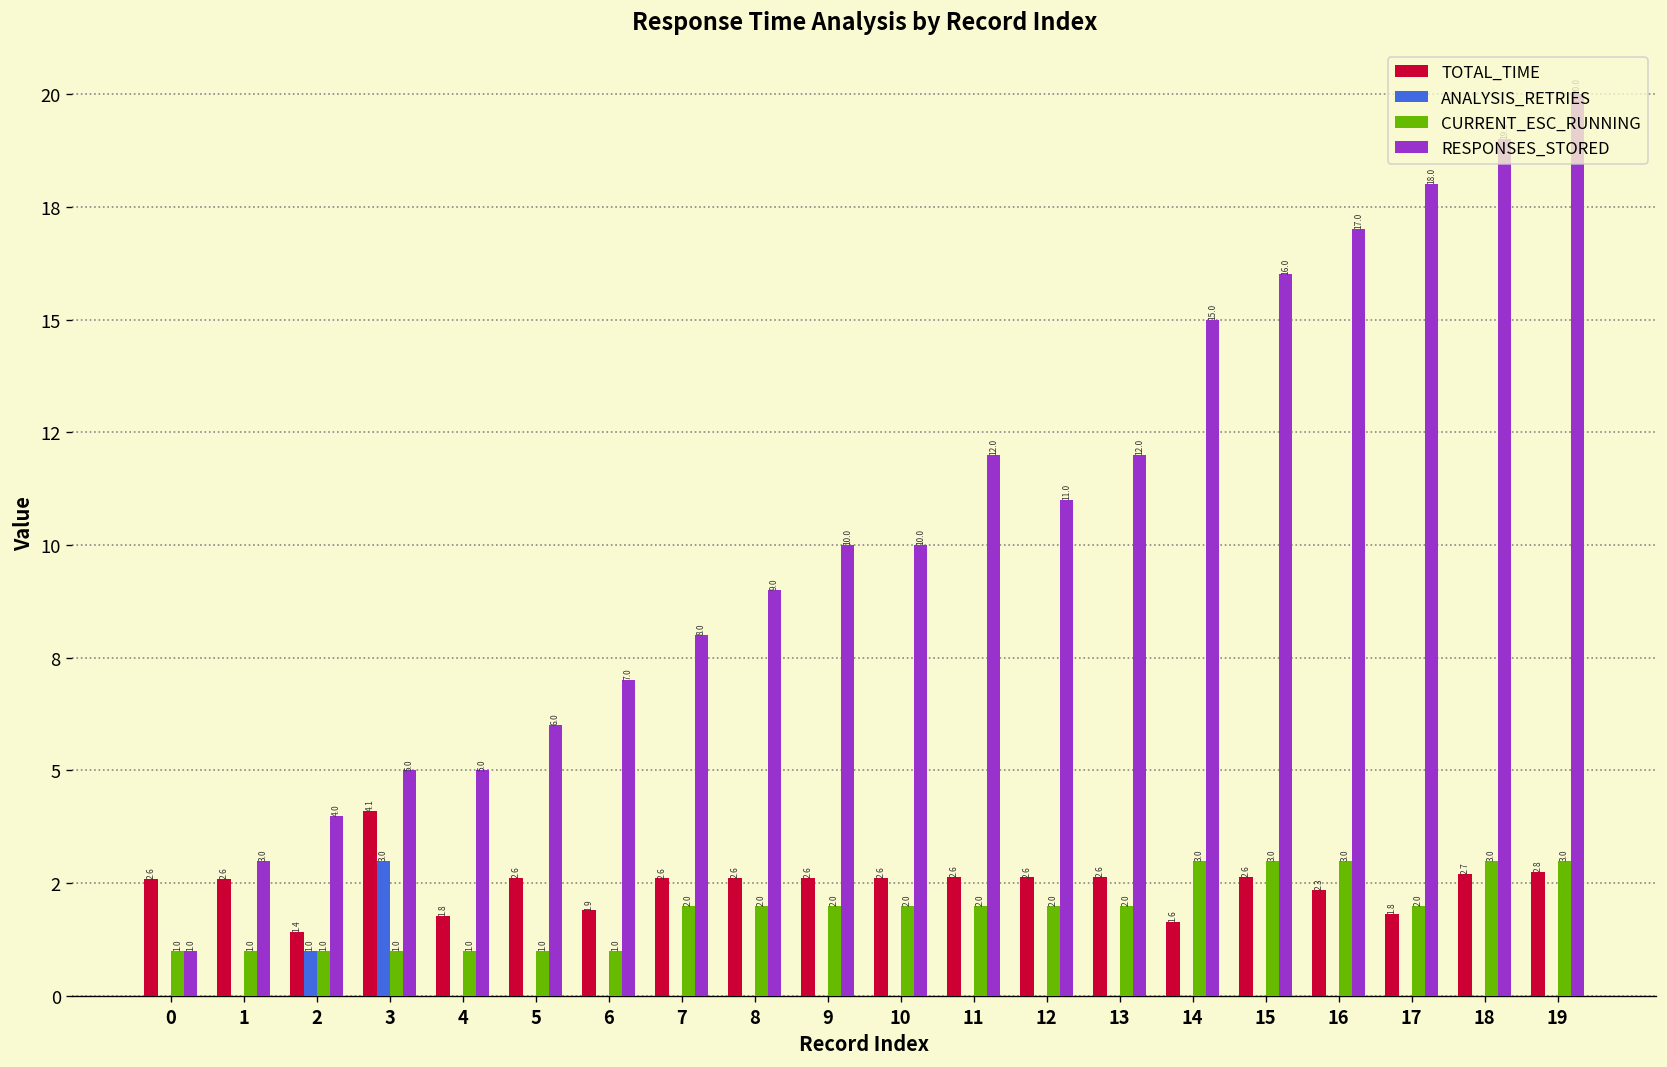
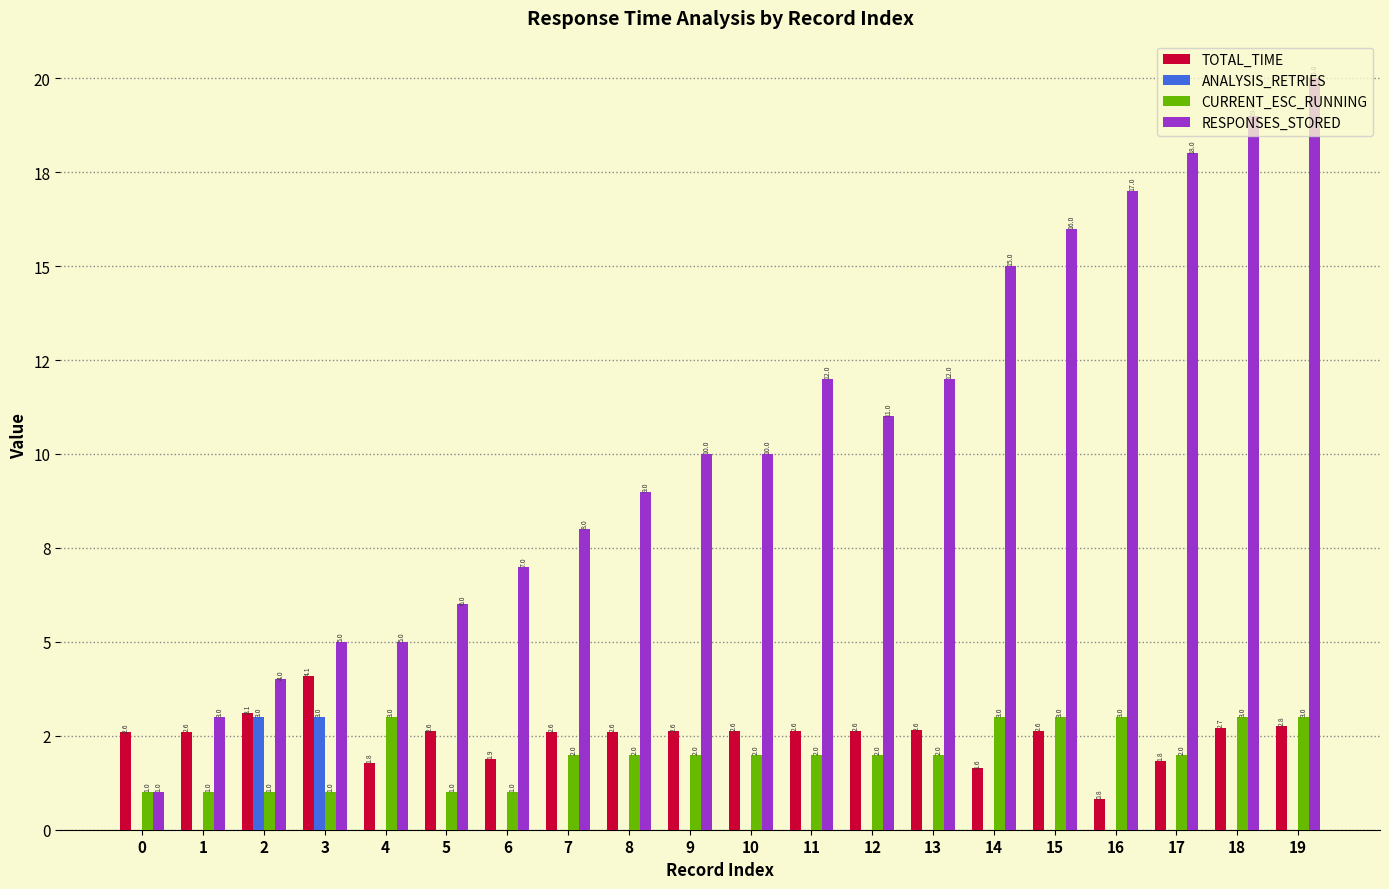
  {
    "TOTAL_TIME": {
      "0": 2.6,
      "1": 2.6,
-     "2": 1.4,
+     "2": 3.1,
      "3": 4.1,
      "4": 1.8,
      "5": 2.6,
      "6": 1.9,
      "7": 2.6,
      "8": 2.6,
      "9": 2.6,
      "10": 2.6,
      "11": 2.6,
      "12": 2.6,
      "13": 2.6,
      "14": 1.6,
      "15": 2.6,
-     "16": 2.3,
+     "16": 0.8,
      "17": 1.8,
      "18": 2.7,
      "19": 2.8
    },
    "ANALYSIS_RETRIES": {
-     "2": 1.0,
+     "2": 3.0,
      "3": 3.0
    },
    "CURRENT_ESC_RUNNING": {
      "0": 1.0,
      "1": 1.0,
      "2": 1.0,
      "3": 1.0,
-     "4": 1.0,
+     "4": 3.0,
      "5": 1.0,
      "6": 1.0,
      "7": 2.0,
      "8": 2.0,
      "9": 2.0,
      "10": 2.0,
      "11": 2.0,
      "12": 2.0,
      "13": 2.0,
      "14": 3.0,
      "15": 3.0,
      "16": 3.0,
      "17": 2.0,
      "18": 3.0,
      "19": 3.0
    },
    "RESPONSES_STORED": {
      "0": 1.0,
      "1": 3.0,
      "2": 4.0,
      "3": 5.0,
      "4": 5.0,
      "5": 6.0,
      "6": 7.0,
      "7": 8.0,
      "8": 9.0,
      "9": 10.0,
      "10": 10.0,
      "11": 12.0,
      "12": 11.0,
      "13": 12.0,
      "14": 15.0,
      "15": 16.0,
      "16": 17.0,
      "17": 18.0
    }
  }
